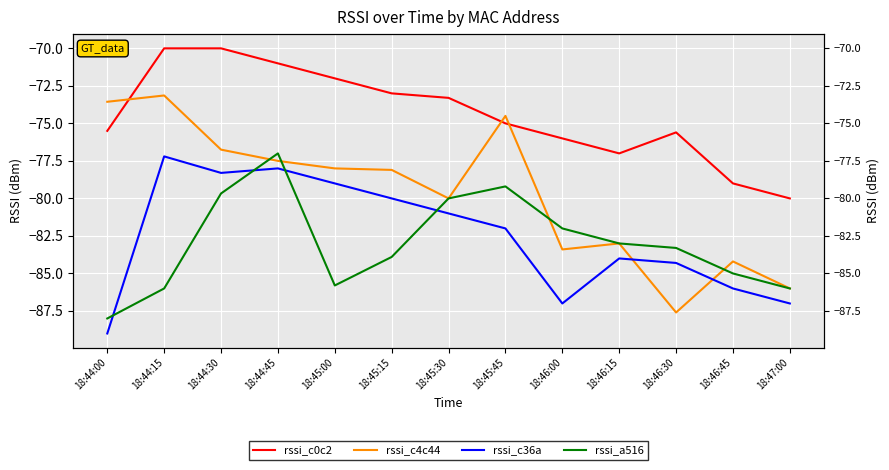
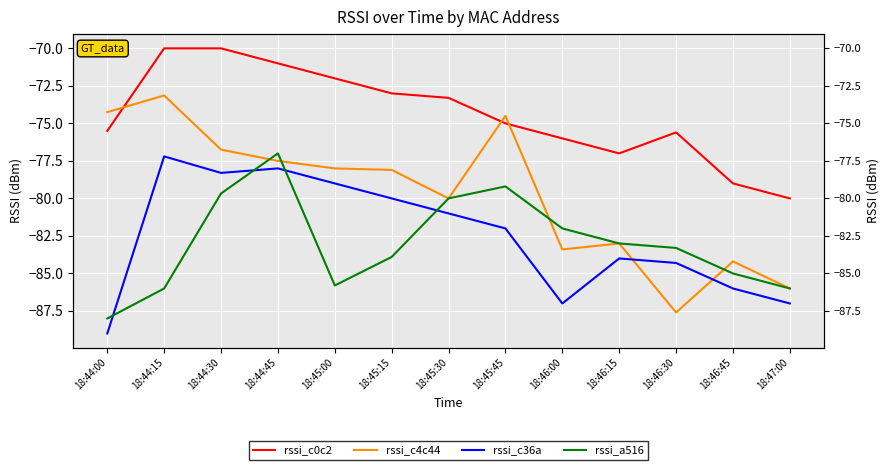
  {
    "rssi_c0c2": {
      "18:44:00": -75.5,
      "18:44:15": -70.0,
      "18:44:30": -70.0,
      "18:44:45": -71.0,
      "18:45:00": -72.0,
      "18:45:15": -73.0,
      "18:45:30": -73.3,
      "18:45:45": -75.0,
      "18:46:00": -76.0,
      "18:46:15": -77.0,
      "18:46:30": -75.6,
      "18:46:45": -79.0,
      "18:47:00": -80.0
    },
    "rssi_c4c44": {
-     "18:44:00": -73.6,
+     "18:44:00": -74.3,
      "18:44:15": -73.1,
      "18:44:30": -76.8,
      "18:44:45": -77.5,
      "18:45:00": -78.0,
      "18:45:15": -78.1,
      "18:45:45": -74.5,
      "18:46:00": -83.4,
      "18:46:30": -87.6,
      "18:46:45": -84.2
    },
    "rssi_c36a": {
      "18:44:00": -89.0,
      "18:44:15": -77.2,
      "18:44:30": -78.3,
      "18:44:45": -78.0,
      "18:45:00": -79.0,
      "18:45:15": -80.0,
      "18:45:30": -81.0,
      "18:45:45": -82.0,
      "18:46:00": -87.0,
      "18:46:15": -84.0,
      "18:46:30": -84.3,
      "18:46:45": -86.0,
      "18:47:00": -87.0
    },
    "rssi_a516": {
      "18:44:00": -88.0,
      "18:44:15": -86.0,
      "18:44:30": -79.7,
      "18:44:45": -77.0,
      "18:45:00": -85.8,
      "18:45:15": -83.9,
      "18:45:45": -79.2,
      "18:46:00": -82.0,
      "18:46:30": -83.3,
      "18:46:45": -85.0
    }
  }
